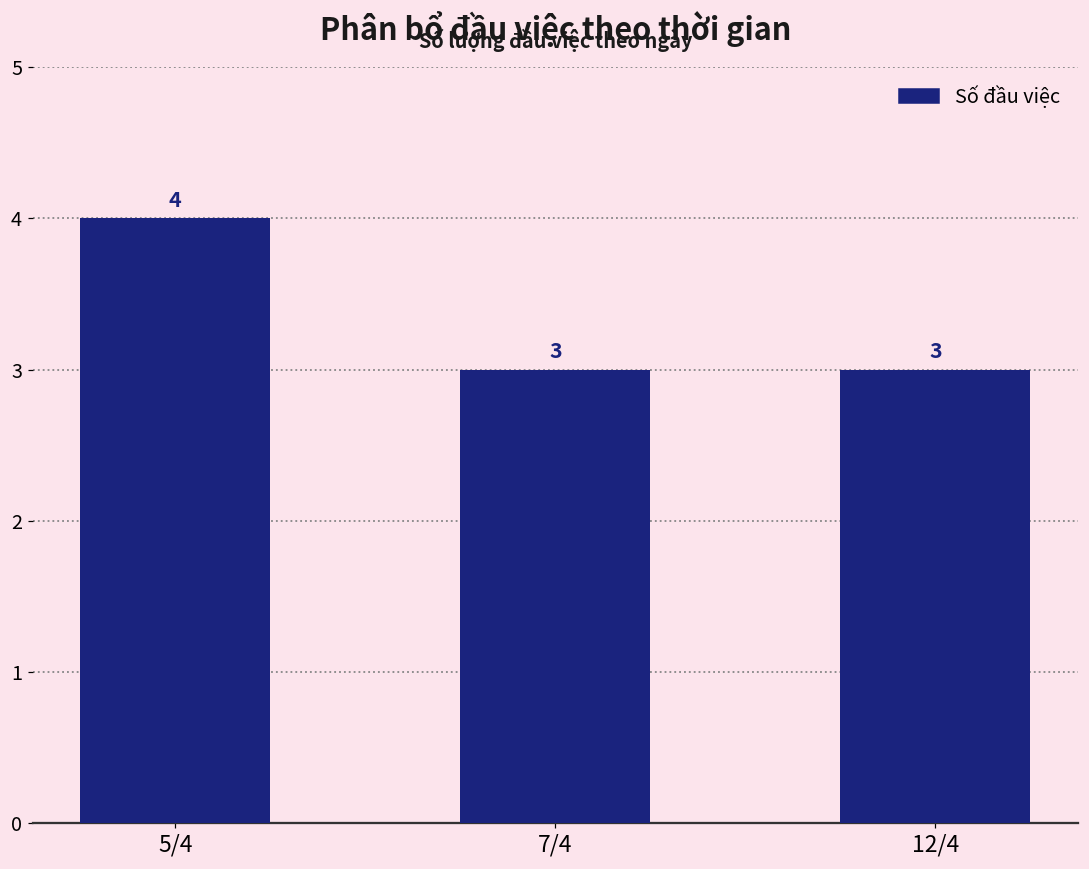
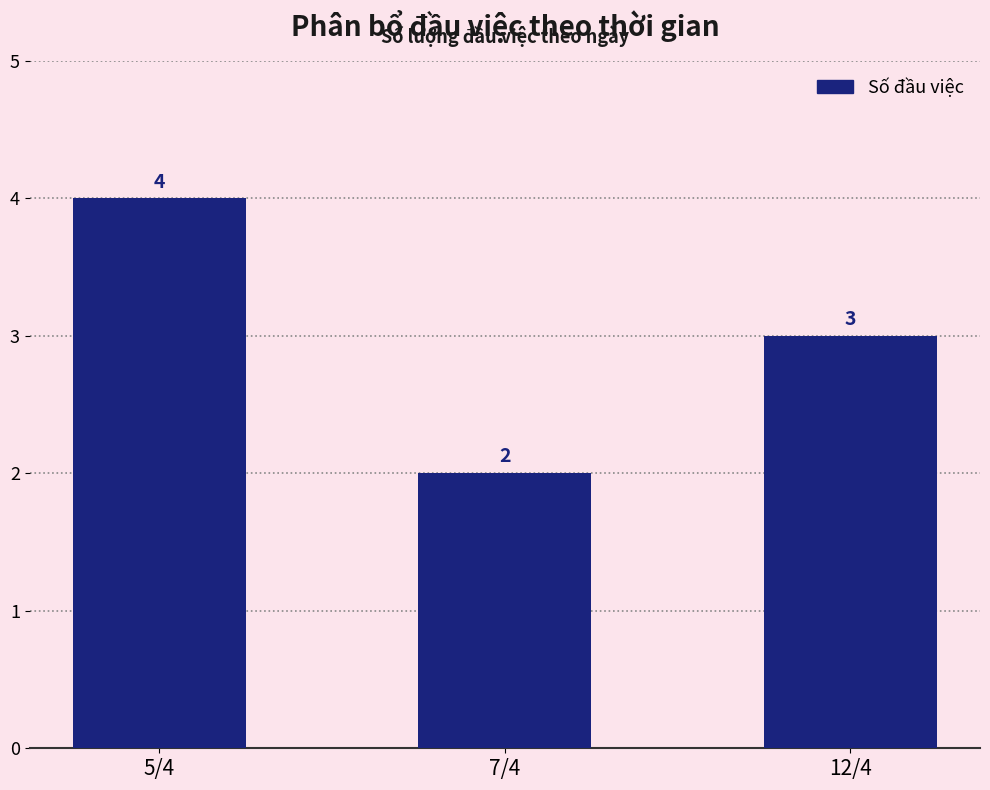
  {
    "5/4": 4,
-   "7/4": 3,
+   "7/4": 2,
    "12/4": 3
  }
